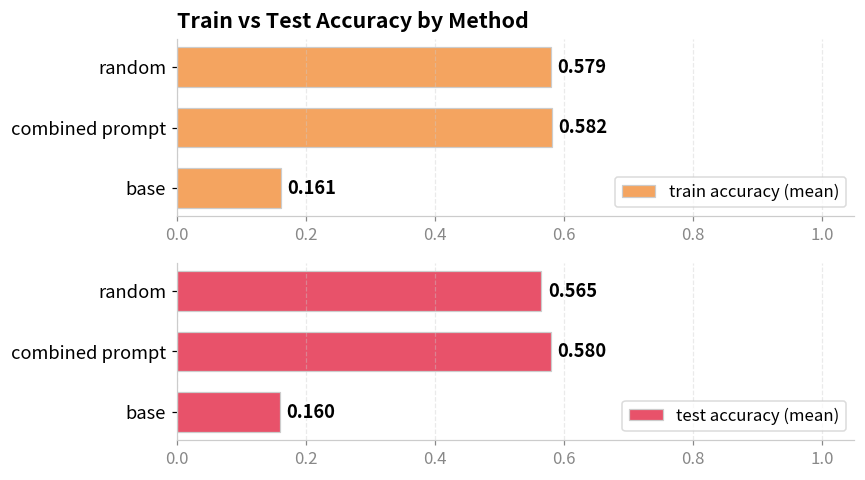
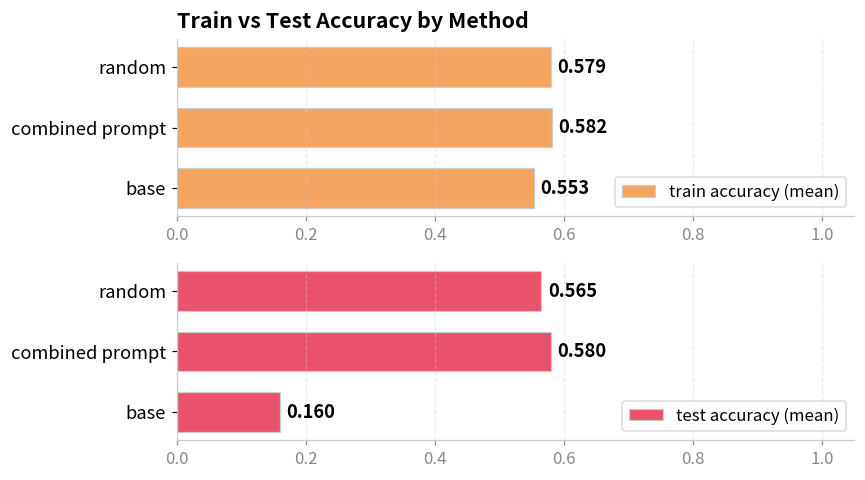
  {
    "Train vs Test Accuracy by Method": {
      "random": 0.579,
      "combined prompt": 0.582,
-     "base": 0.161
+     "base": 0.553
    }
  }
